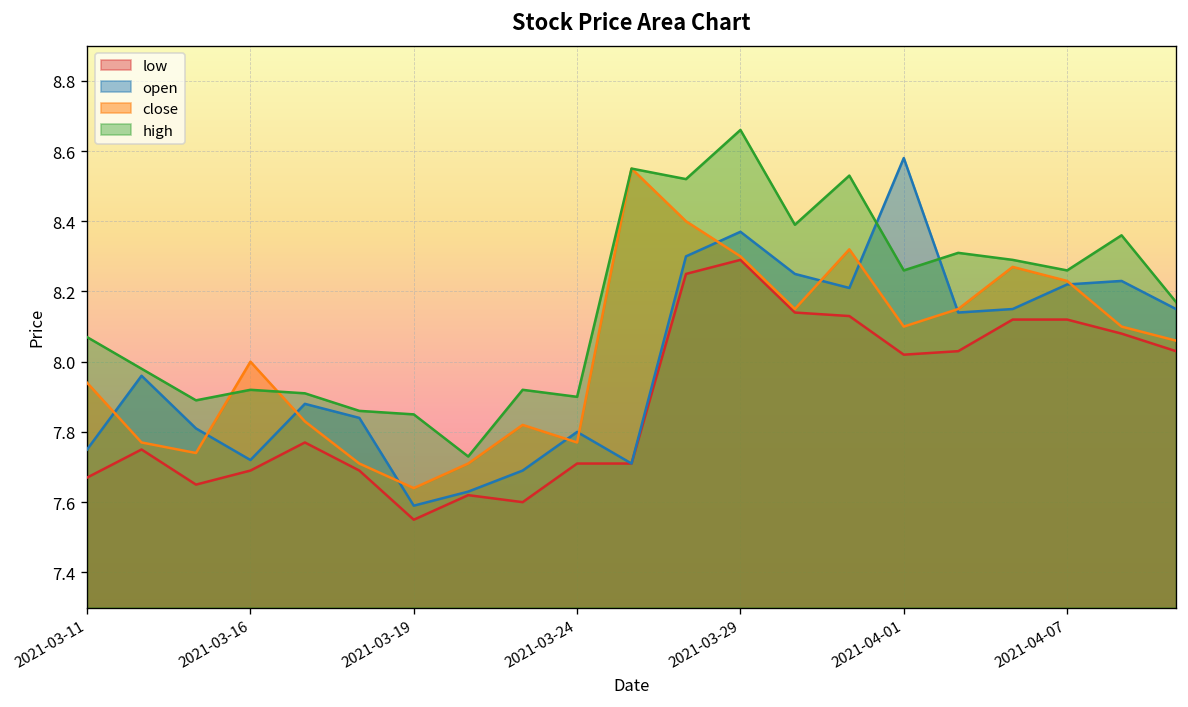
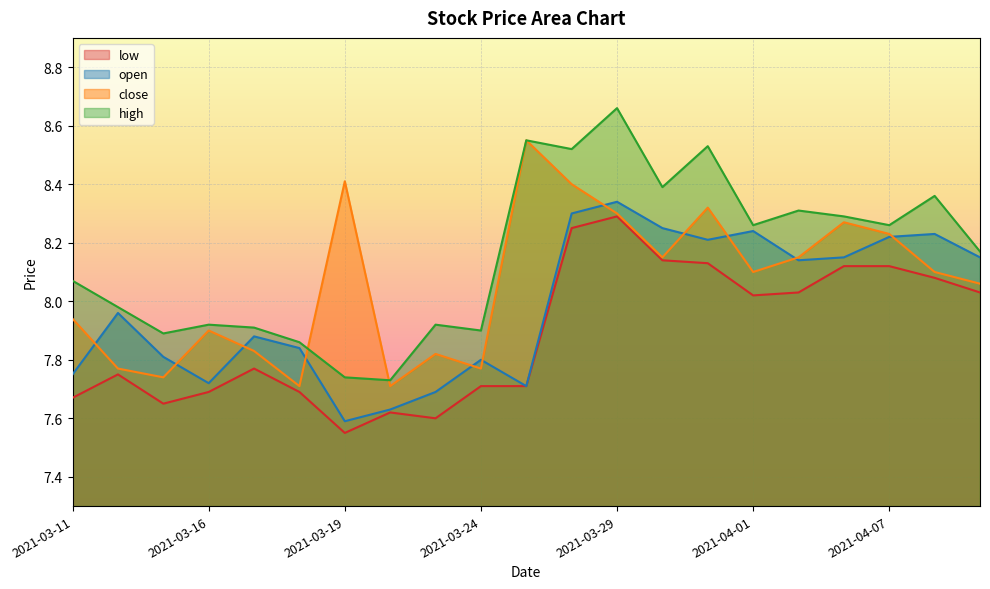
  {
    "low": {
      "2021-03-11": 7.67,
      "2021-03-16": 7.69,
      "2021-03-19": 7.55,
      "2021-03-24": 7.71,
      "2021-03-29": 8.29,
      "2021-04-01": 8.02,
      "2021-04-07": 8.12
    },
    "open": {
      "2021-03-11": 7.75,
      "2021-03-16": 7.72,
      "2021-03-19": 7.59,
      "2021-03-24": 7.80,
-     "2021-03-29": 8.37,
-     "2021-04-01": 8.58,
+     "2021-03-29": 8.34,
+     "2021-04-01": 8.24,
      "2021-04-07": 8.22
    },
    "close": {
      "2021-03-11": 7.94,
-     "2021-03-16": 8.0,
-     "2021-03-19": 7.64,
+     "2021-03-16": 7.9,
+     "2021-03-19": 8.41,
      "2021-03-24": 7.77,
      "2021-03-29": 8.30,
      "2021-04-01": 8.10,
      "2021-04-07": 8.23
    },
    "high": {
      "2021-03-11": 8.07,
      "2021-03-16": 7.92,
-     "2021-03-19": 7.85,
+     "2021-03-19": 7.74,
      "2021-03-24": 7.90,
      "2021-03-29": 8.66,
      "2021-04-01": 8.26,
      "2021-04-07": 8.26
    }
  }
